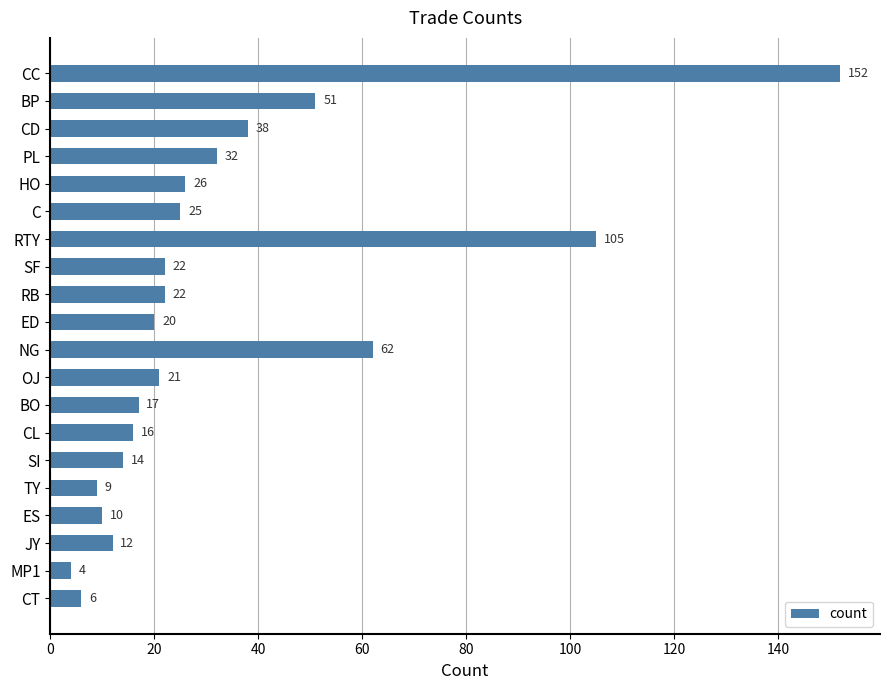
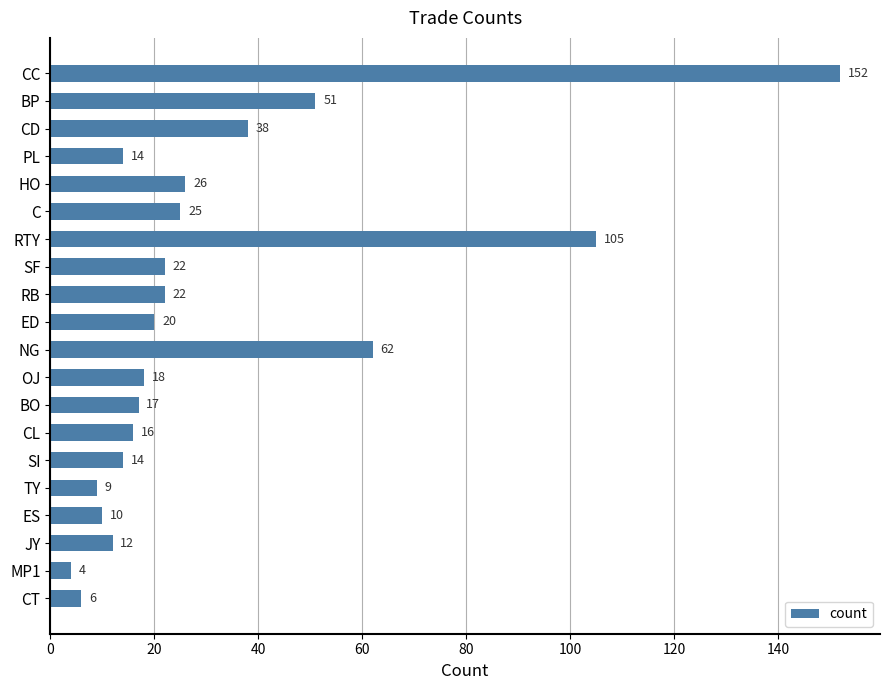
  {
    "CC": 152,
    "BP": 51,
    "CD": 38,
-   "PL": 32,
+   "PL": 14,
    "HO": 26,
    "C": 25,
    "RTY": 105,
    "SF": 22,
    "RB": 22,
    "ED": 20,
    "NG": 62,
-   "OJ": 21,
+   "OJ": 18,
    "BO": 17,
    "CL": 16,
    "SI": 14,
    "TY": 9,
    "ES": 10,
    "JY": 12,
    "MP1": 4,
    "CT": 6
  }
